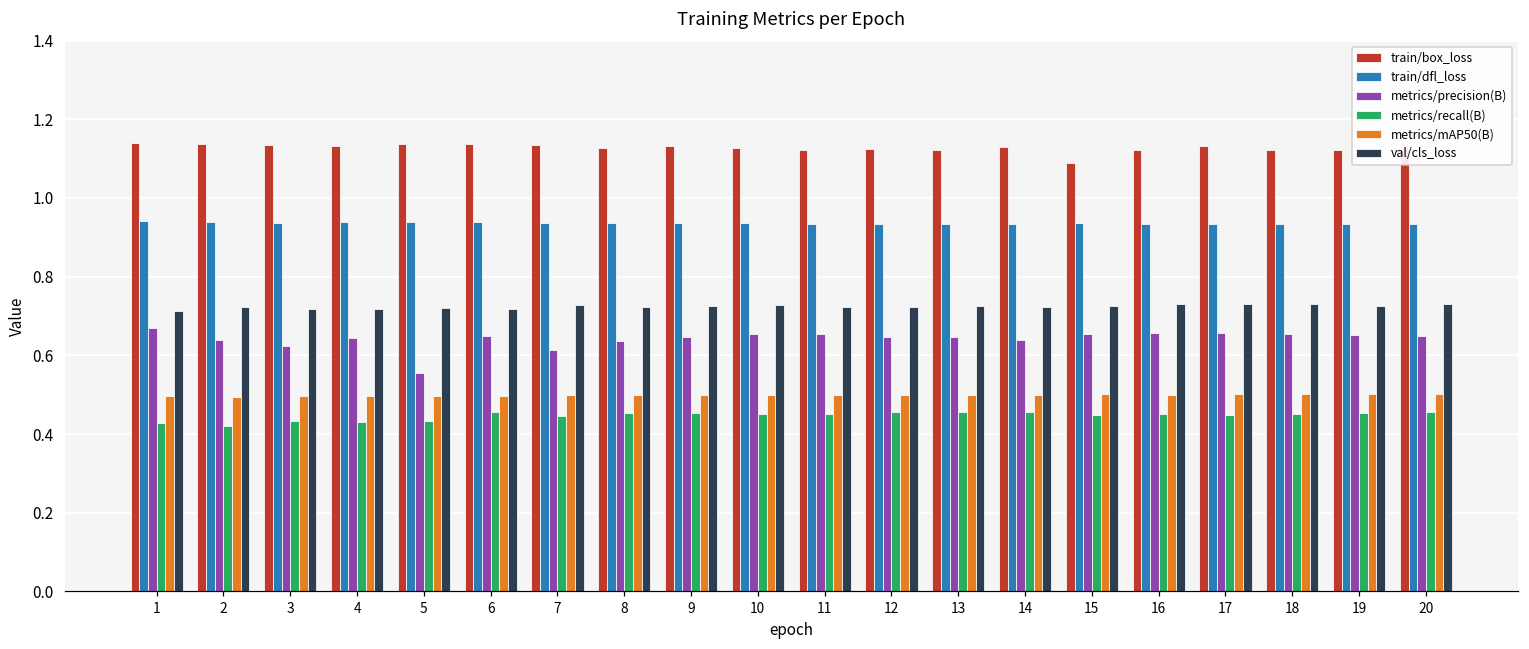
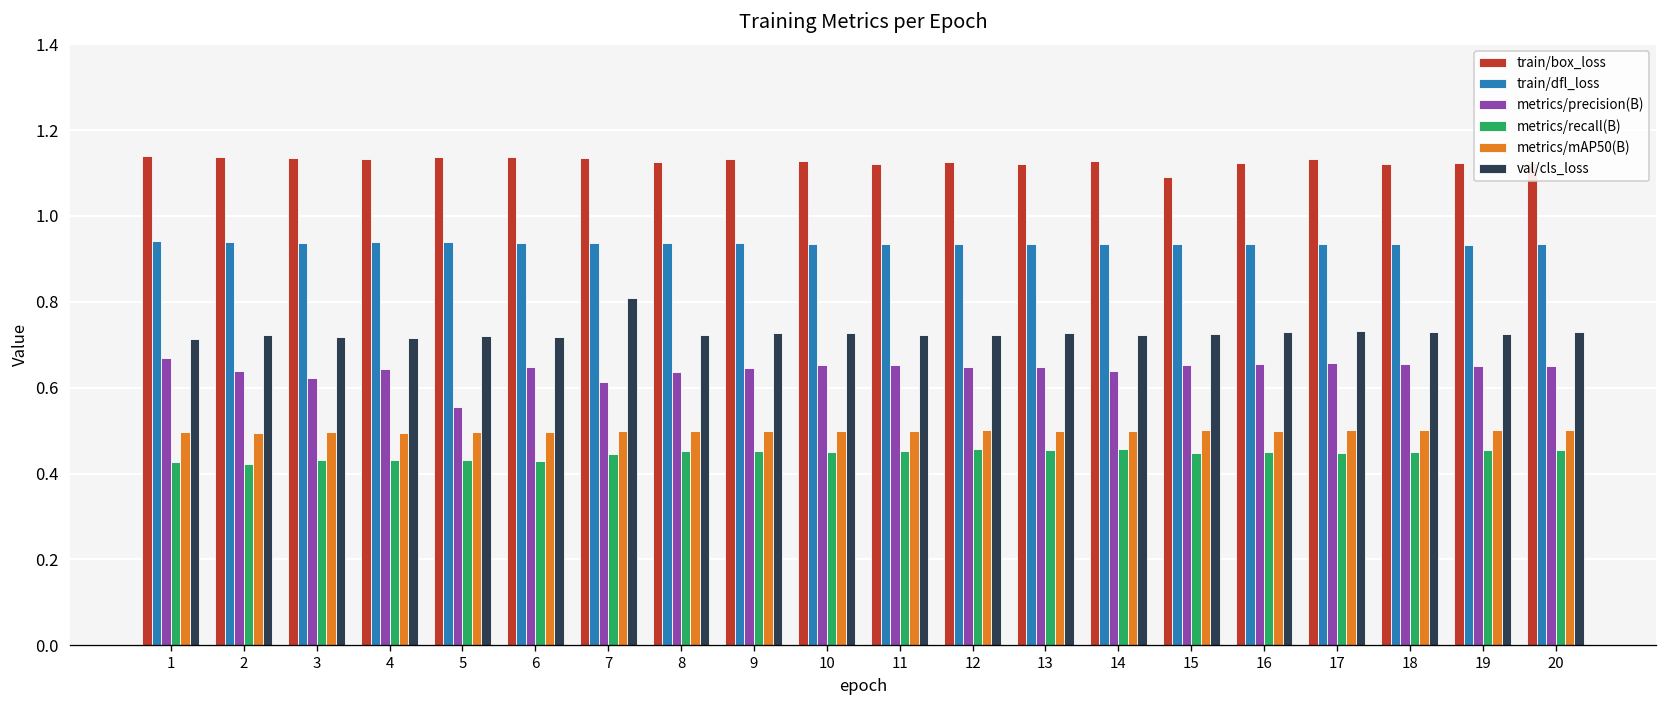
  {
    "train/box_loss": {
      "1": 1.14,
      "2": 1.14,
      "3": 1.14,
      "4": 1.13,
      "5": 1.14,
      "6": 1.14,
      "7": 1.13,
      "8": 1.13,
      "9": 1.13,
      "10": 1.13,
      "11": 1.12,
      "12": 1.12,
      "13": 1.12,
      "14": 1.13,
      "15": 1.09,
      "16": 1.12,
      "17": 1.13,
      "18": 1.12,
      "19": 1.12
    },
    "train/dfl_loss": {
      "1": 0.94,
      "2": 0.94,
      "3": 0.94,
      "4": 0.94,
      "5": 0.94,
      "6": 0.94,
      "7": 0.94,
      "8": 0.94,
      "9": 0.94,
      "10": 0.94,
      "11": 0.93,
      "12": 0.93,
      "13": 0.93,
      "14": 0.94,
      "15": 0.94,
      "16": 0.93,
      "17": 0.93,
      "18": 0.93,
      "19": 0.93,
      "20": 0.93
    },
    "metrics/precision(B)": {
      "1": 0.67,
      "2": 0.64,
      "3": 0.62,
      "4": 0.64,
      "5": 0.55,
      "6": 0.65,
      "7": 0.61,
      "8": 0.64,
      "9": 0.65,
      "10": 0.65,
      "11": 0.65,
      "12": 0.65,
      "13": 0.65,
      "14": 0.64,
      "15": 0.65,
      "16": 0.66,
      "17": 0.66,
      "18": 0.66,
      "19": 0.65,
      "20": 0.65
    },
    "metrics/recall(B)": {
      "1": 0.43,
      "2": 0.42,
      "3": 0.43,
      "4": 0.43,
      "5": 0.43,
-     "6": 0.45,
+     "6": 0.43,
      "7": 0.45,
      "8": 0.45,
      "9": 0.45,
      "10": 0.45,
      "11": 0.45,
      "12": 0.46,
      "13": 0.46,
      "14": 0.46,
      "15": 0.45,
      "16": 0.45,
      "17": 0.45,
      "18": 0.45,
      "19": 0.45,
      "20": 0.46
    },
    "metrics/mAP50(B)": {
      "1": 0.50,
      "2": 0.49,
      "3": 0.50,
      "4": 0.50,
      "5": 0.50,
      "6": 0.50,
      "7": 0.50,
      "8": 0.50,
      "9": 0.50,
      "10": 0.50,
      "11": 0.50,
      "12": 0.50,
      "13": 0.50,
      "14": 0.50,
      "15": 0.50,
      "16": 0.50,
      "17": 0.50,
      "18": 0.50,
      "19": 0.50,
      "20": 0.50
    },
    "val/cls_loss": {
      "1": 0.71,
      "2": 0.72,
      "3": 0.72,
      "4": 0.72,
      "5": 0.72,
      "6": 0.72,
-     "7": 0.73,
+     "7": 0.81,
      "8": 0.72,
      "9": 0.73,
      "10": 0.73,
      "11": 0.72,
      "12": 0.72,
      "13": 0.73,
      "14": 0.72,
      "15": 0.72,
      "16": 0.73,
      "17": 0.73,
      "18": 0.73,
      "19": 0.73,
      "20": 0.73
    }
  }
